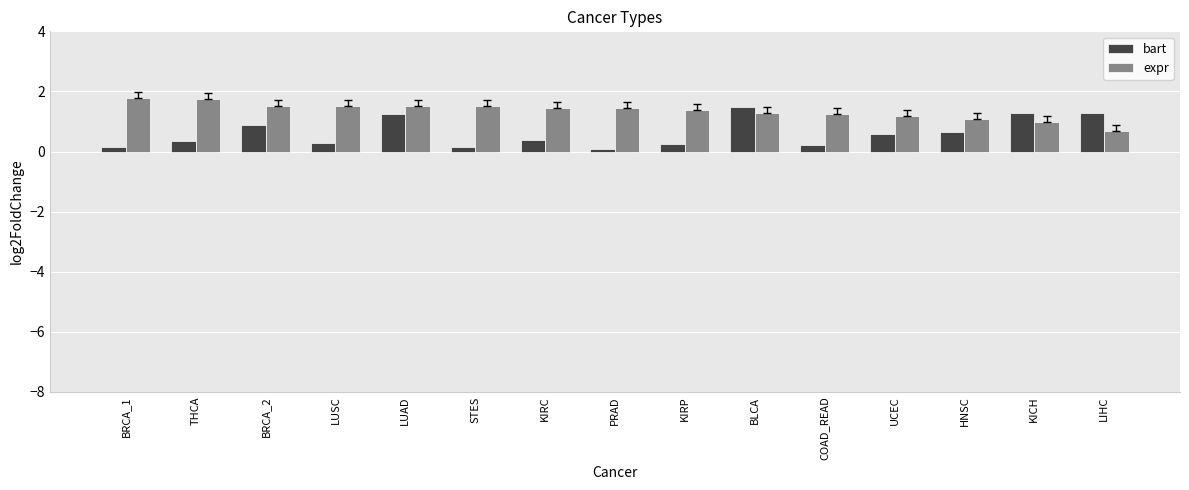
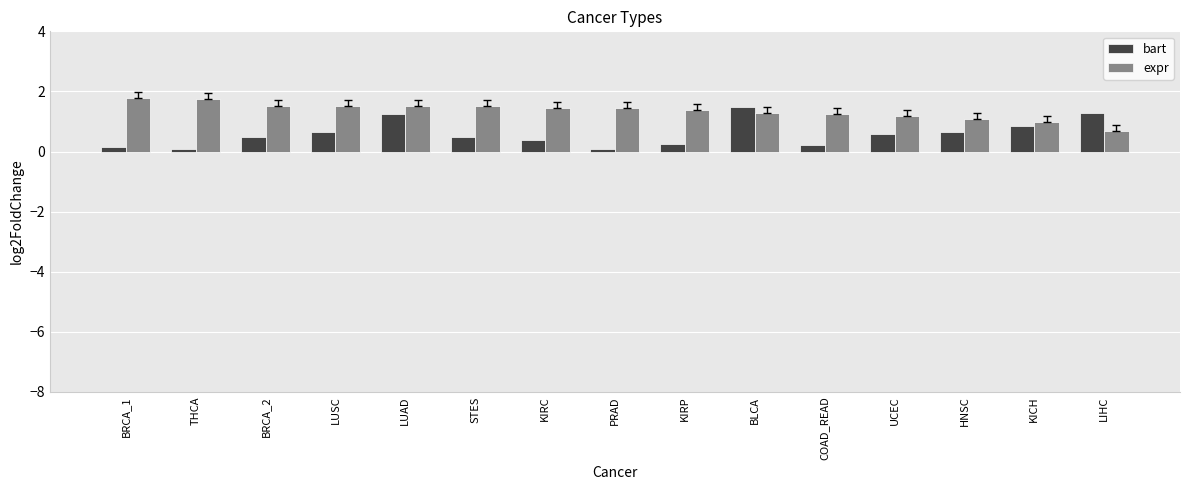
  {
    "bart": {
      "BRCA_1": 0.2,
-     "THCA": 0.4,
-     "BRCA_2": 0.9,
-     "LUSC": 0.3,
+     "THCA": 0.1,
+     "BRCA_2": 0.5,
+     "LUSC": 0.6,
      "LUAD": 1.2,
-     "STES": 0.1,
+     "STES": 0.5,
      "KIRC": 0.4,
      "KIRP": 0.2,
      "BLCA": 1.5,
      "COAD_READ": 0.2,
      "UCEC": 0.6,
      "HNSC": 0.7,
-     "KICH": 1.3,
+     "KICH": 0.9,
      "LIHC": 1.3
    },
    "expr": {
      "BRCA_1": 1.8,
      "THCA": 1.7,
      "BRCA_2": 1.5,
      "LUSC": 1.5,
      "LUAD": 1.5,
      "STES": 1.5,
      "KIRC": 1.4,
      "PRAD": 1.4,
      "KIRP": 1.4,
      "BLCA": 1.3,
      "COAD_READ": 1.3,
      "UCEC": 1.2,
      "HNSC": 1.1,
      "KICH": 1.0,
      "LIHC": 0.7
    }
  }
